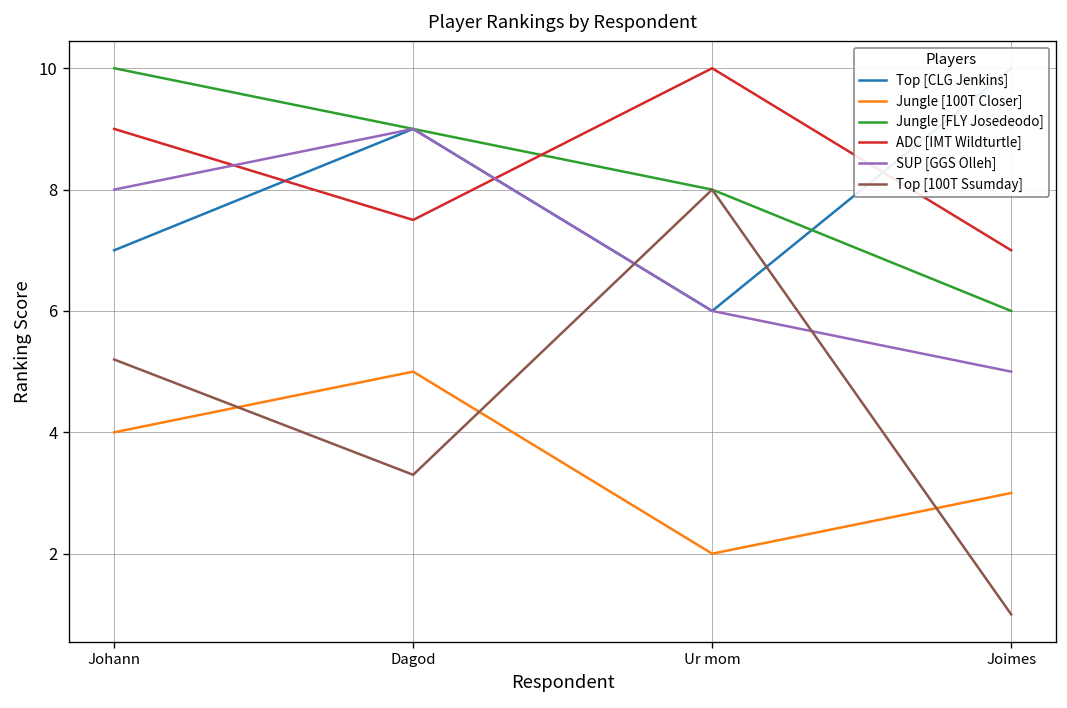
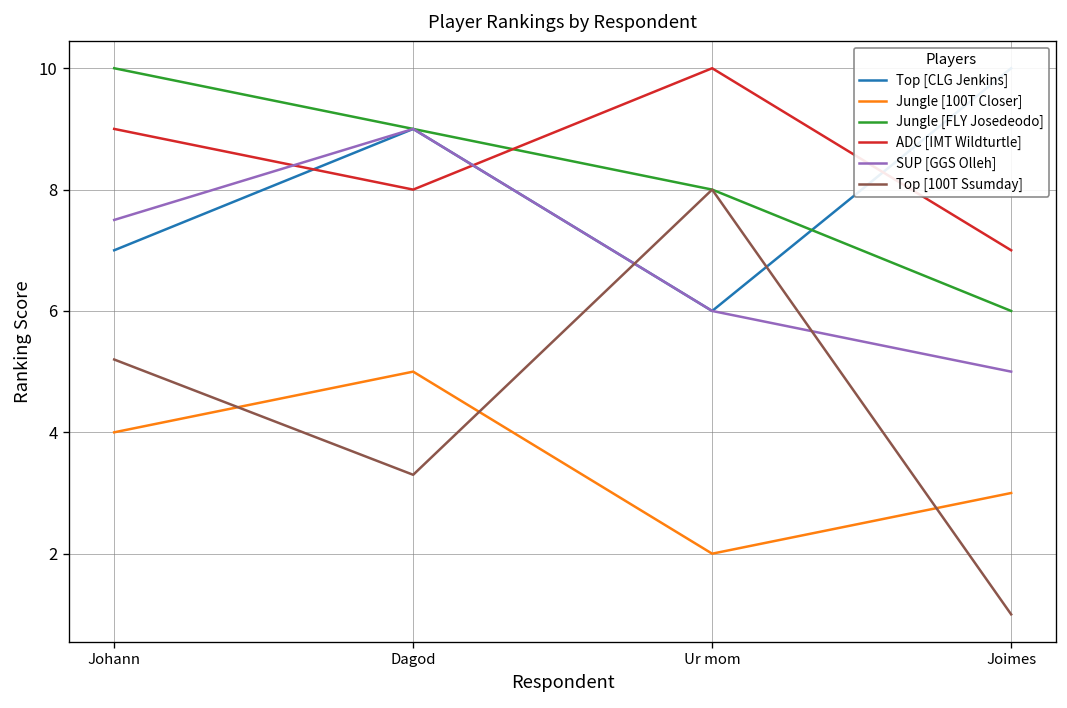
  {
    "Top [CLG Jenkins]": {
      "Johann": 7.0
    },
    "Jungle [100T Closer]": {
      "Johann": 4.0,
      "Dagod": 5.0,
      "Ur mom": 2.0,
      "Joimes": 3.0
    },
    "Jungle [FLY Josedeodo]": {
      "Johann": 10.0,
      "Joimes": 6.0
    },
    "ADC [IMT Wildturtle]": {
      "Johann": 9.0,
-     "Dagod": 7.5,
+     "Dagod": 8.0,
      "Ur mom": 10.0,
      "Joimes": 7.0
    },
    "SUP [GGS Olleh]": {
-     "Johann": 8.0,
+     "Johann": 7.5,
      "Joimes": 5.0
    },
    "Top [100T Ssumday]": {
      "Johann": 5.2,
      "Dagod": 3.3,
      "Joimes": 1.0
    }
  }
